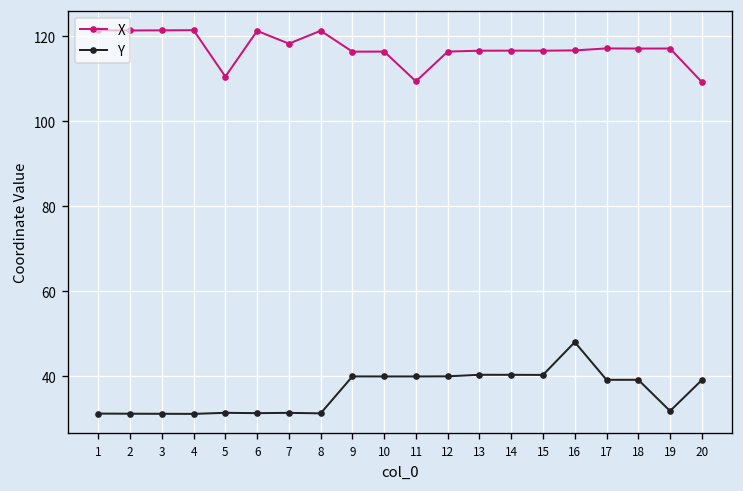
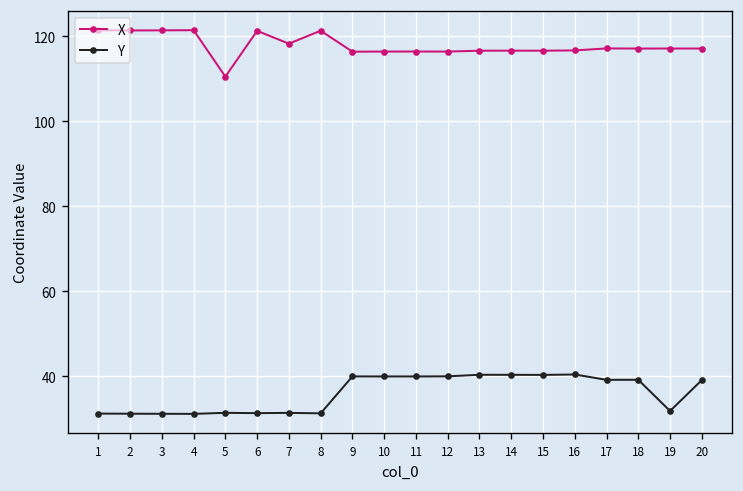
  {
    "X": {
      "3": 121,
      "4": 121,
      "5": 111,
      "6": 121,
      "7": 118,
      "8": 121,
      "9": 116,
      "10": 116,
-     "11": 109,
+     "11": 116,
      "12": 116,
      "13": 117,
      "14": 117,
      "15": 117,
      "16": 117,
      "17": 117,
      "18": 117,
      "19": 117,
-     "20": 109
+     "20": 117
    },
    "Y": {
      "1": 31,
      "2": 31,
      "3": 31,
      "4": 31,
      "5": 31,
      "6": 31,
      "7": 31,
      "8": 31,
      "9": 40,
      "10": 40,
      "11": 40,
      "12": 40,
      "13": 40,
      "14": 40,
      "15": 40,
-     "16": 48,
+     "16": 40,
      "17": 39,
      "18": 39,
      "19": 32,
      "20": 39
    }
  }
